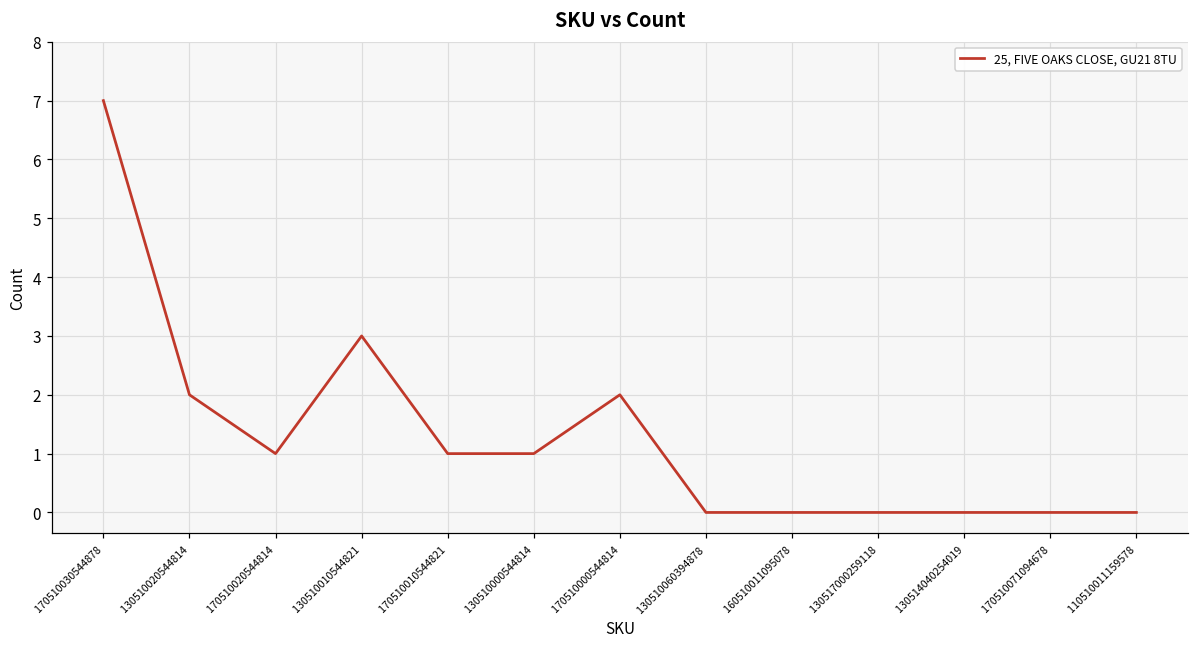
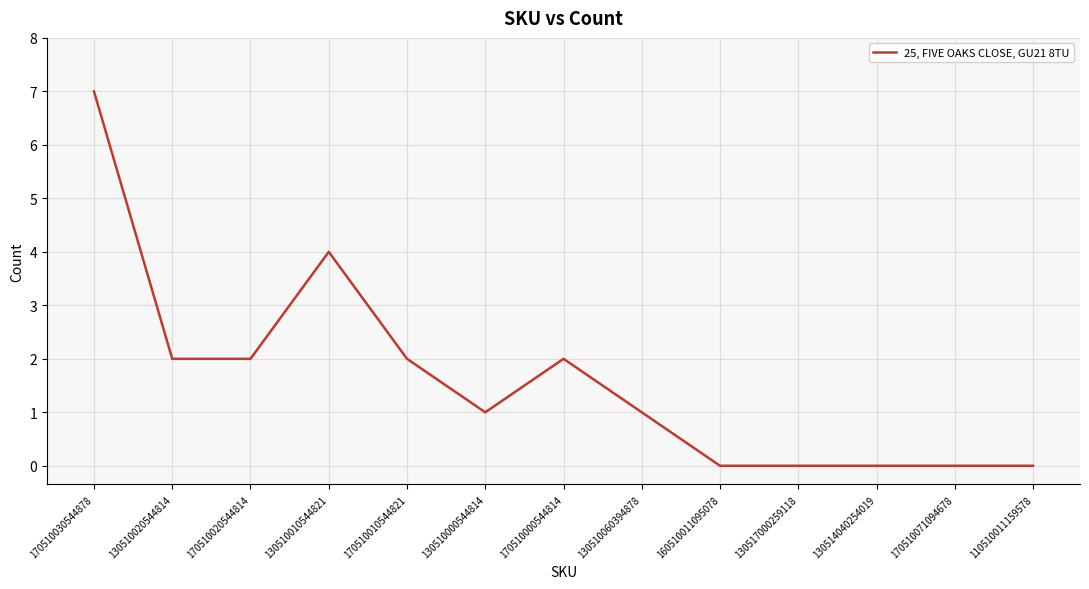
  {
    "170510030544878": 7,
    "130510020544814": 2,
-   "170510020544814": 1,
-   "130510010544821": 3,
-   "170510010544821": 1,
+   "170510020544814": 2,
+   "130510010544821": 4,
+   "170510010544821": 2,
    "130510000544814": 1,
    "170510000544814": 2,
-   "130510060394878": 0,
+   "130510060394878": 1,
    "160510011095078": 0,
    "130517000259118": 0,
    "130514040254019": 0,
    "170510071094678": 0,
    "110510011159578": 0
  }
